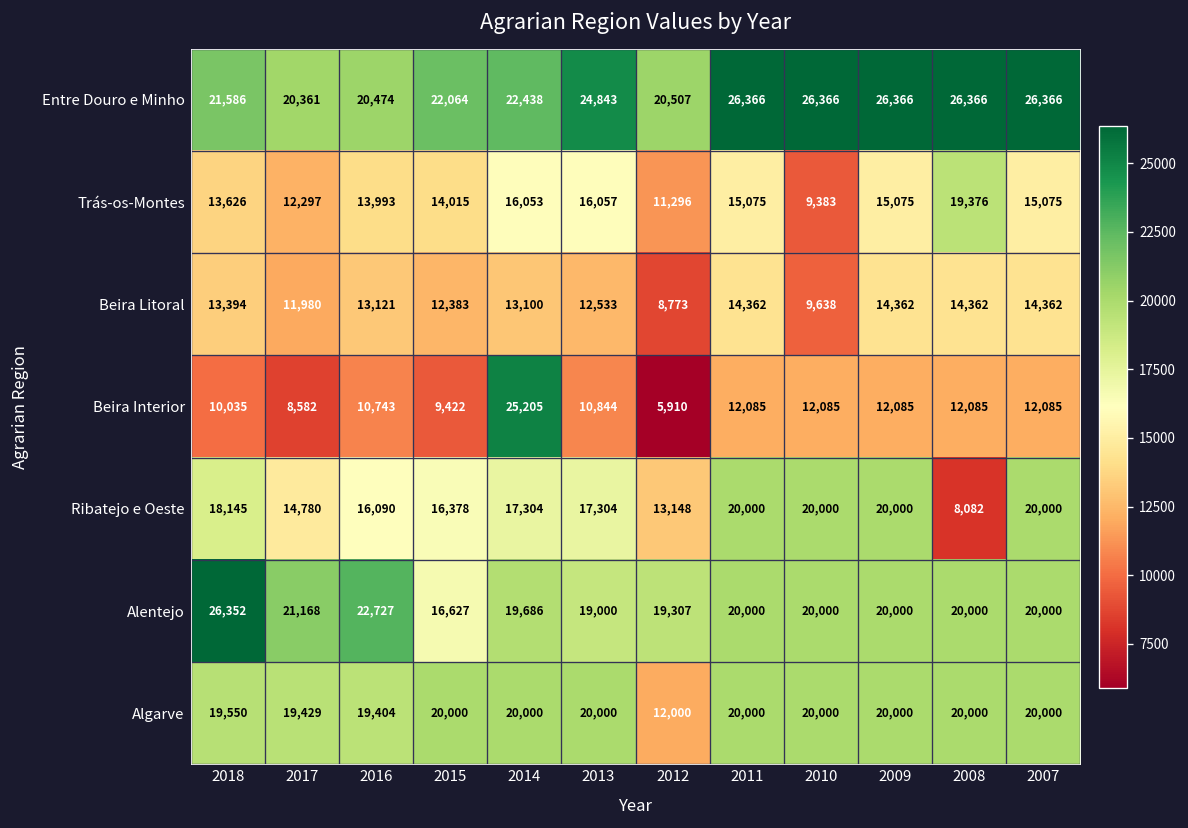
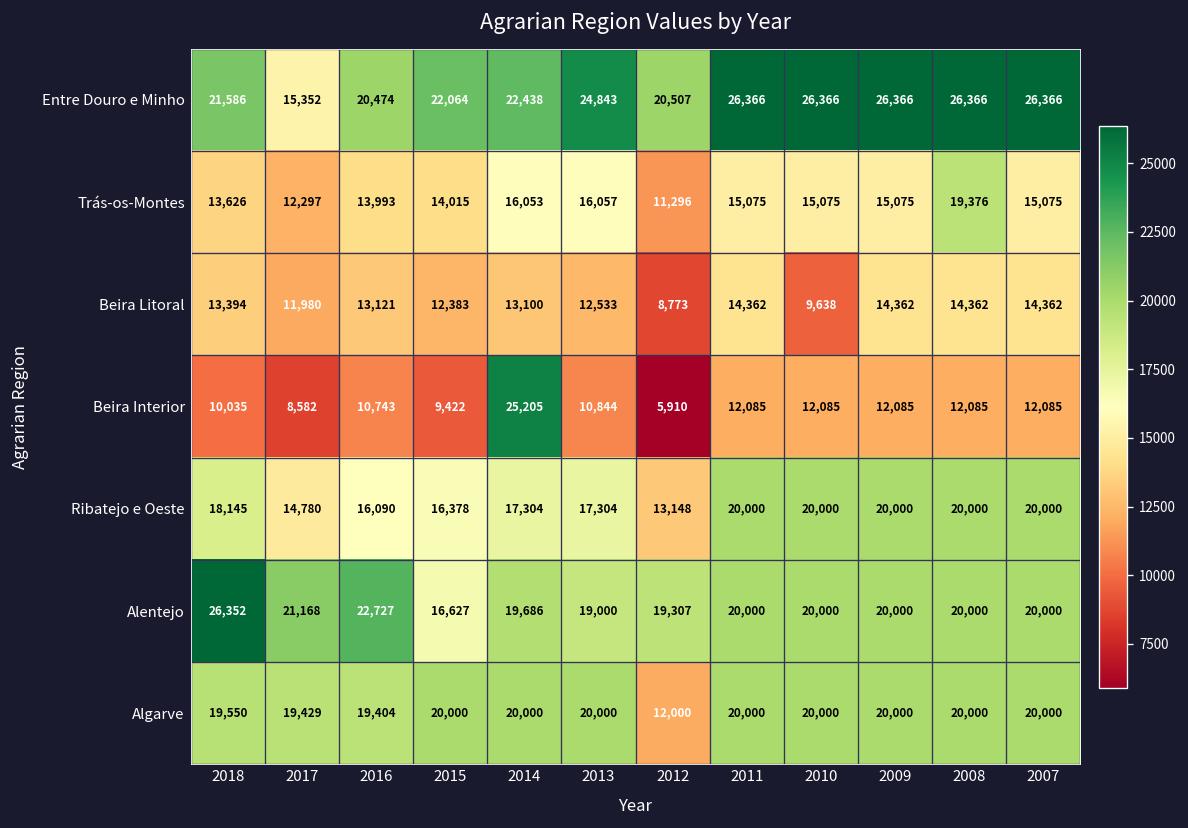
  {
    "Entre Douro e Minho": {
      "2018": "21,586",
-     "2017": "20,361",
+     "2017": "15,352",
      "2016": "20,474",
      "2015": "22,064",
      "2014": "22,438",
      "2013": "24,843",
      "2012": "20,507",
      "2011": "26,366",
      "2010": "26,366",
      "2009": "26,366",
      "2008": "26,366",
      "2007": "26,366"
    },
    "Trás-os-Montes": {
      "2018": "13,626",
      "2017": "12,297",
      "2016": "13,993",
      "2015": "14,015",
      "2014": "16,053",
      "2013": "16,057",
      "2012": "11,296",
      "2011": "15,075",
-     "2010": "9,383",
+     "2010": "15,075",
      "2009": "15,075",
      "2008": "19,376",
      "2007": "15,075"
    },
    "Beira Litoral": {
      "2018": "13,394",
      "2017": "11,980",
      "2016": "13,121",
      "2015": "12,383",
      "2014": "13,100",
      "2013": "12,533",
      "2012": "8,773",
      "2011": "14,362",
      "2010": "9,638",
      "2009": "14,362",
      "2008": "14,362",
      "2007": "14,362"
    },
    "Beira Interior": {
      "2018": "10,035",
      "2017": "8,582",
      "2016": "10,743",
      "2015": "9,422",
      "2014": "25,205",
      "2013": "10,844",
      "2012": "5,910",
      "2011": "12,085",
      "2010": "12,085",
      "2009": "12,085",
      "2008": "12,085",
      "2007": "12,085"
    },
    "Ribatejo e Oeste": {
      "2018": "18,145",
      "2017": "14,780",
      "2016": "16,090",
      "2015": "16,378",
      "2014": "17,304",
      "2013": "17,304",
      "2012": "13,148",
      "2011": "20,000",
      "2010": "20,000",
      "2009": "20,000",
-     "2008": "8,082",
+     "2008": "20,000",
      "2007": "20,000"
    },
    "Alentejo": {
      "2018": "26,352",
      "2017": "21,168",
      "2016": "22,727",
      "2015": "16,627",
      "2014": "19,686",
      "2013": "19,000",
      "2012": "19,307",
      "2011": "20,000",
      "2010": "20,000",
      "2009": "20,000",
      "2008": "20,000",
      "2007": "20,000"
    },
    "Algarve": {
      "2018": "19,550",
      "2017": "19,429",
      "2016": "19,404",
      "2015": "20,000",
      "2014": "20,000",
      "2013": "20,000",
      "2012": "12,000",
      "2011": "20,000",
      "2010": "20,000",
      "2009": "20,000",
      "2008": "20,000",
      "2007": "20,000"
    }
  }
